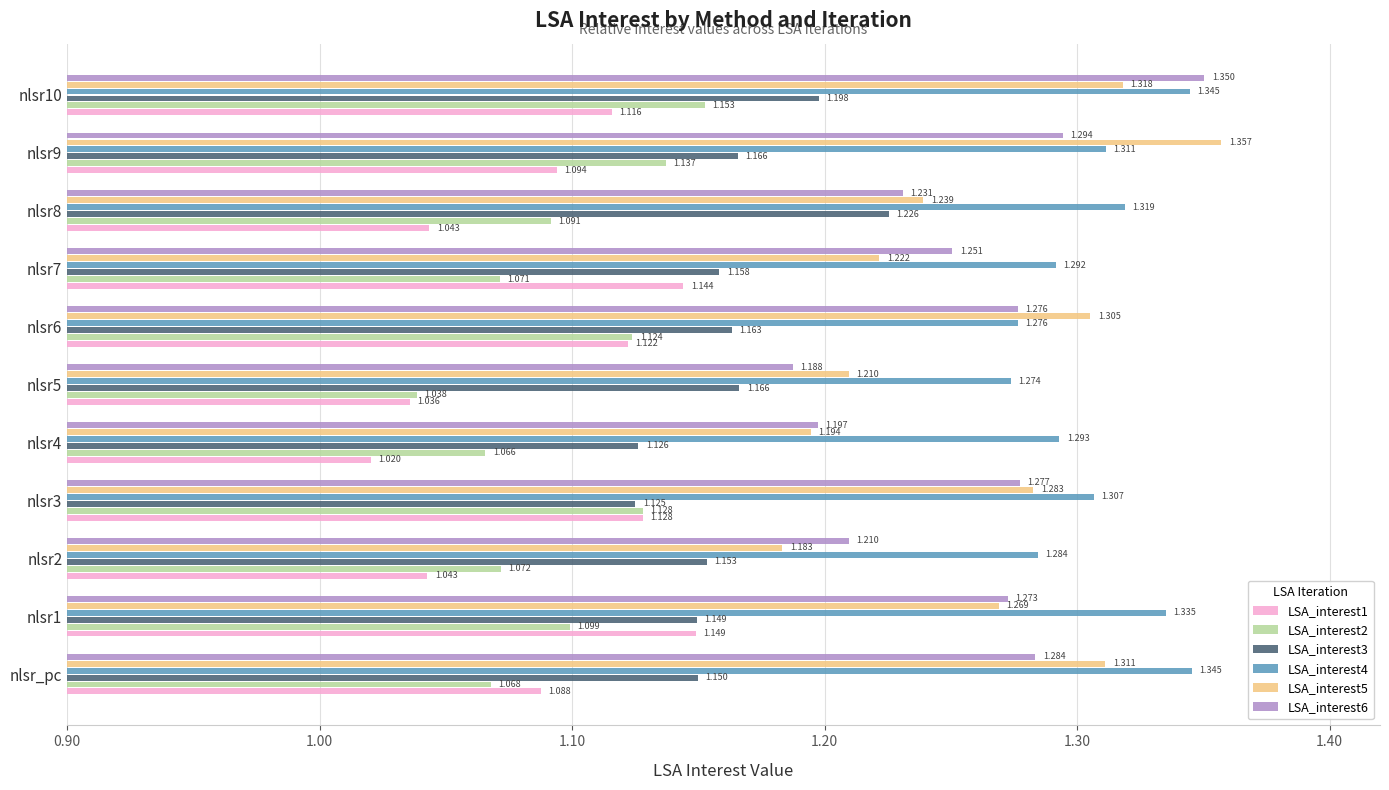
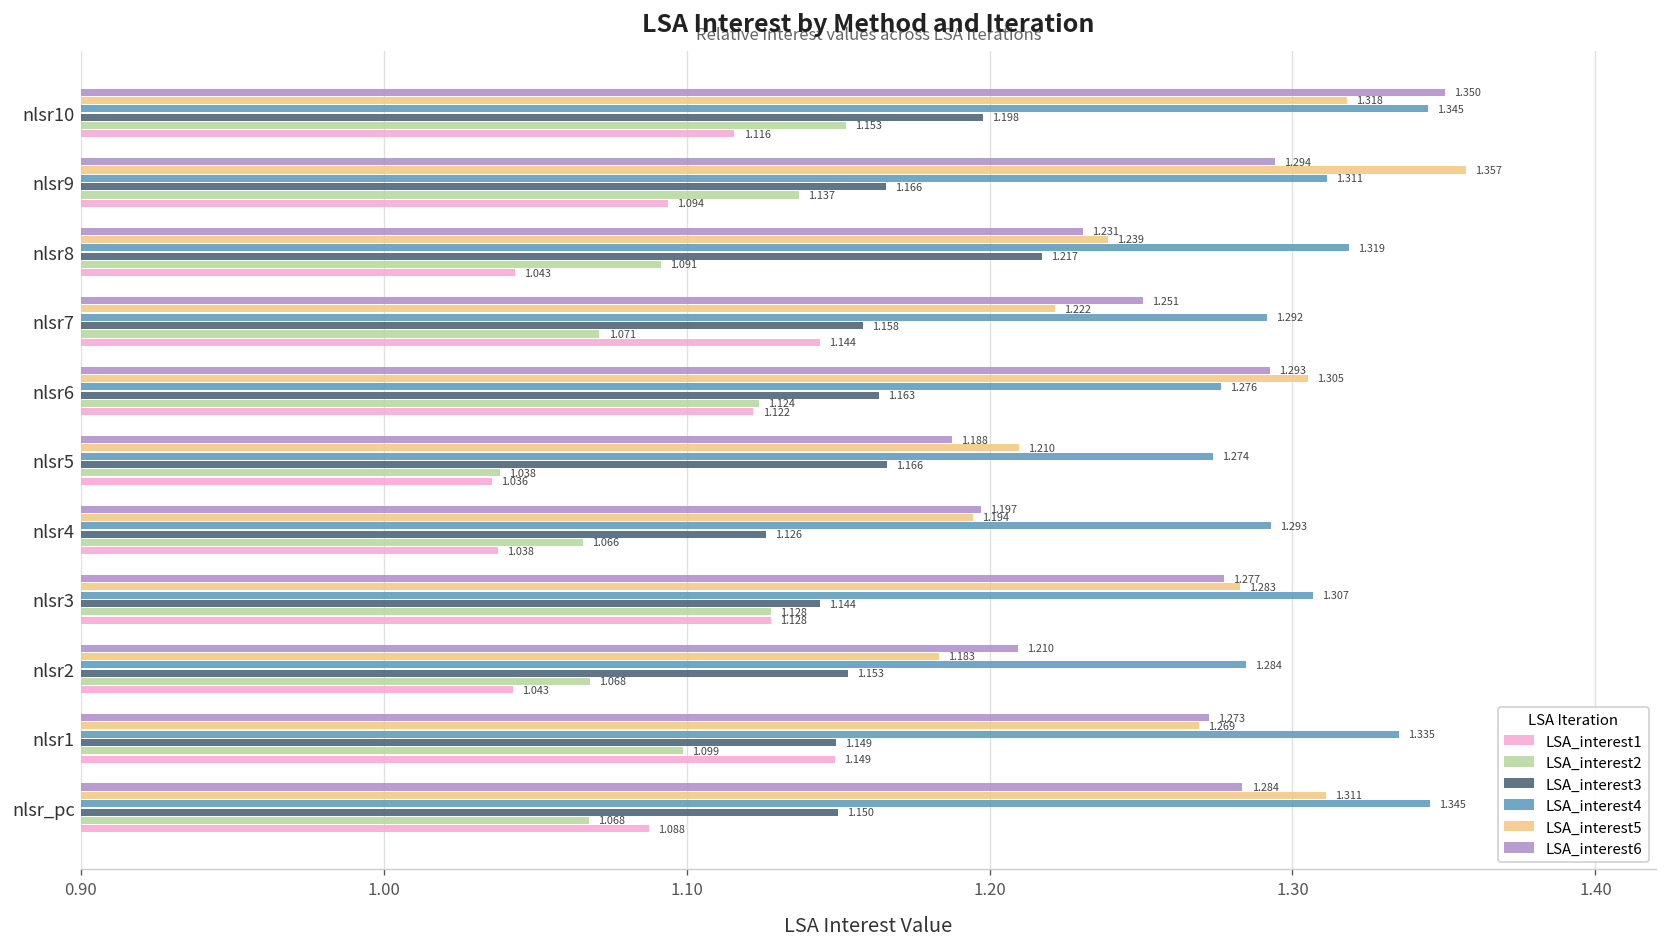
  {
    "LSA_interest1": {
      "nlsr10": 1.116,
      "nlsr9": 1.094,
      "nlsr8": 1.043,
      "nlsr7": 1.144,
-     "nlsr4": 1.020,
+     "nlsr4": 1.038,
      "nlsr2": 1.043,
      "nlsr1": 1.149,
      "nlsr_pc": 1.088
    },
    "LSA_interest2": {
      "nlsr10": 1.153,
      "nlsr9": 1.137,
      "nlsr8": 1.091,
      "nlsr7": 1.071,
      "nlsr4": 1.066,
-     "nlsr2": 1.072,
+     "nlsr2": 1.068,
      "nlsr1": 1.099,
      "nlsr_pc": 1.068
    },
    "LSA_interest3": {
      "nlsr10": 1.198,
      "nlsr9": 1.166,
-     "nlsr8": 1.226,
+     "nlsr8": 1.217,
      "nlsr7": 1.158,
      "nlsr6": 1.163,
      "nlsr5": 1.166,
      "nlsr4": 1.126,
-     "nlsr3": 1.125,
+     "nlsr3": 1.144,
      "nlsr2": 1.153,
      "nlsr1": 1.149,
      "nlsr_pc": 1.150
    },
    "LSA_interest4": {
      "nlsr10": 1.345,
      "nlsr9": 1.311,
      "nlsr8": 1.319,
      "nlsr7": 1.292,
      "nlsr6": 1.276,
      "nlsr5": 1.274,
      "nlsr4": 1.293,
      "nlsr3": 1.307,
      "nlsr2": 1.284,
      "nlsr1": 1.335,
      "nlsr_pc": 1.345
    },
    "LSA_interest5": {
      "nlsr10": 1.318,
      "nlsr9": 1.357,
      "nlsr8": 1.239,
      "nlsr7": 1.222,
      "nlsr6": 1.305,
      "nlsr5": 1.210,
      "nlsr3": 1.283,
      "nlsr2": 1.183,
      "nlsr1": 1.269,
      "nlsr_pc": 1.311
    },
    "LSA_interest6": {
      "nlsr10": 1.350,
      "nlsr9": 1.294,
      "nlsr8": 1.231,
      "nlsr7": 1.251,
-     "nlsr6": 1.276,
+     "nlsr6": 1.293,
      "nlsr5": 1.188,
      "nlsr3": 1.277,
      "nlsr2": 1.210,
      "nlsr1": 1.273,
      "nlsr_pc": 1.284
    }
  }
